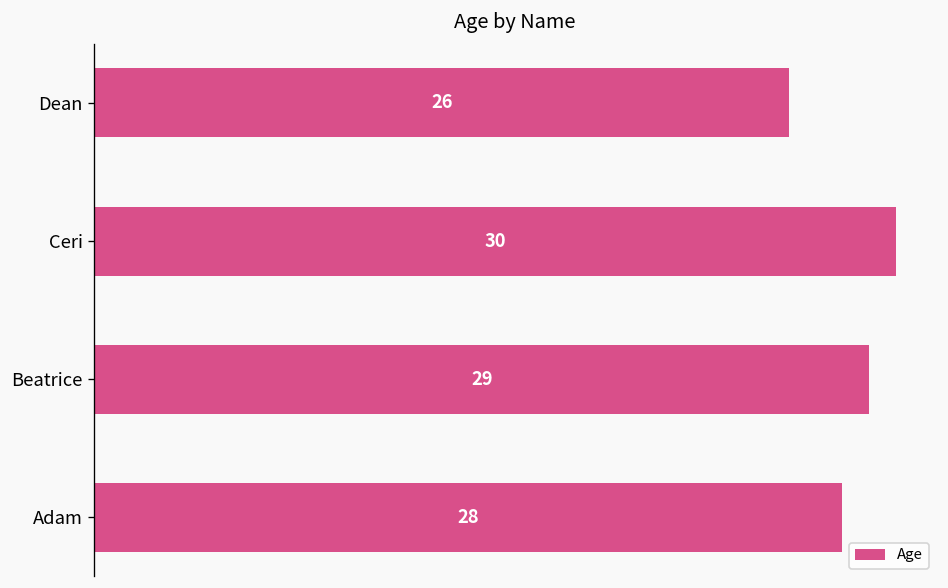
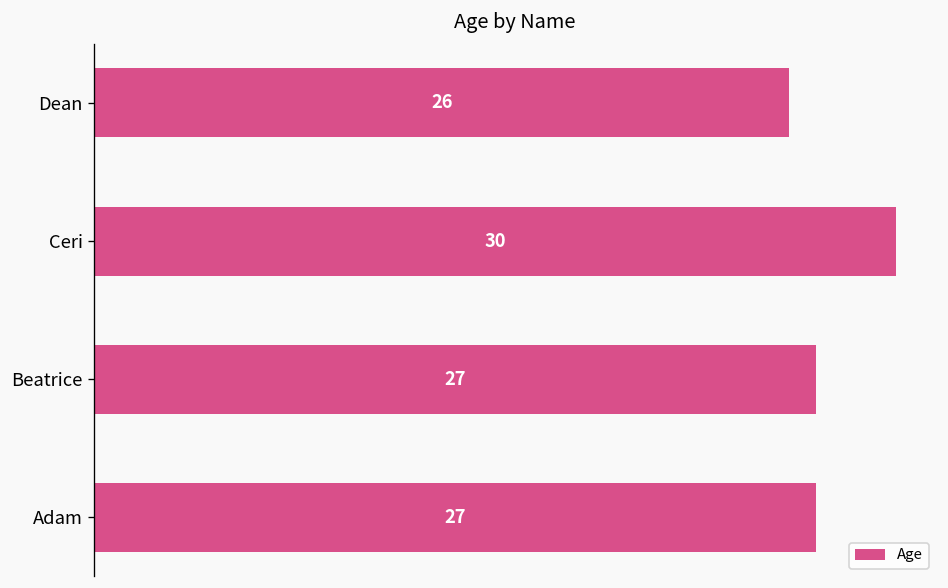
  {
    "Dean": 26,
    "Ceri": 30,
-   "Beatrice": 29,
-   "Adam": 28
+   "Beatrice": 27,
+   "Adam": 27
  }
